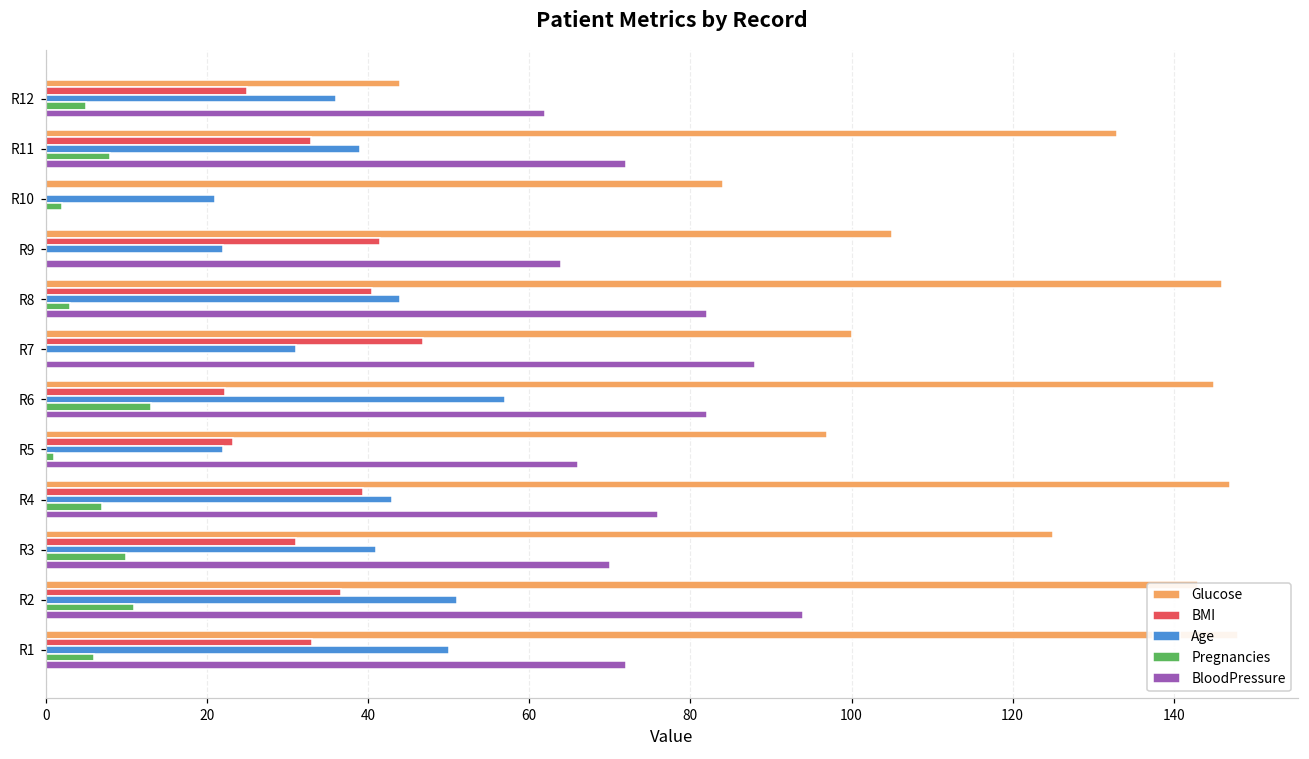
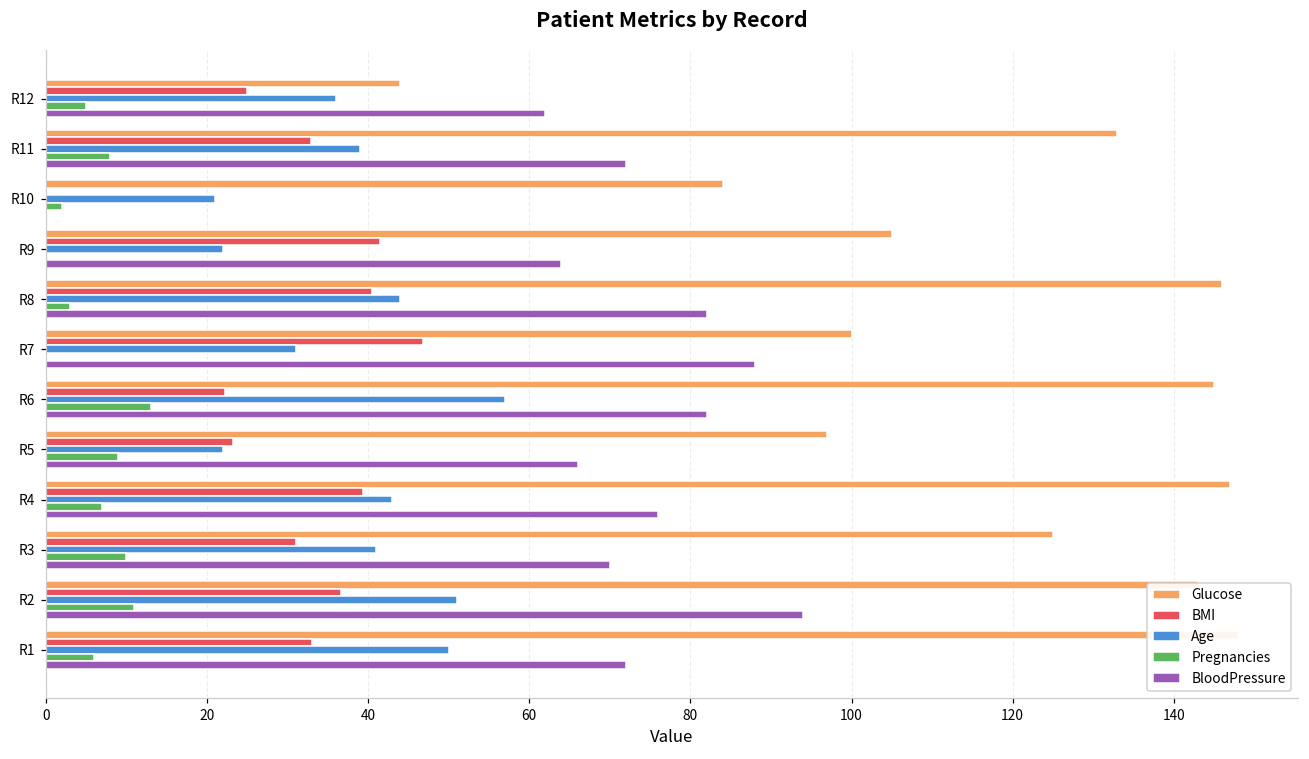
  {
    "Glucose": {
      "R12": 44,
      "R11": 133,
      "R10": 84,
      "R9": 105,
      "R8": 146,
      "R7": 100,
      "R6": 145,
      "R5": 97,
      "R4": 147,
      "R3": 125
    },
    "BMI": {
      "R12": 25,
      "R11": 33,
      "R10": 0,
      "R9": 42,
      "R8": 41,
      "R7": 47,
      "R6": 22,
      "R5": 23,
      "R4": 39,
      "R3": 31,
      "R2": 37,
      "R1": 33
    },
    "Age": {
      "R12": 36,
      "R11": 39,
      "R10": 21,
      "R9": 22,
      "R8": 44,
      "R7": 31,
      "R6": 57,
      "R5": 22,
      "R4": 43,
      "R3": 41,
      "R2": 51,
      "R1": 50
    },
    "Pregnancies": {
      "R12": 5,
      "R11": 8,
      "R10": 2,
      "R9": 0,
      "R8": 3,
      "R7": 0,
      "R6": 13,
-     "R5": 1,
+     "R5": 9,
      "R4": 7,
      "R3": 10,
      "R2": 11,
      "R1": 6
    },
    "BloodPressure": {
      "R12": 62,
      "R11": 72,
      "R10": 0,
      "R9": 64,
      "R8": 82,
      "R7": 88,
      "R6": 82,
      "R5": 66,
      "R4": 76,
      "R3": 70,
      "R2": 94,
      "R1": 72
    }
  }
